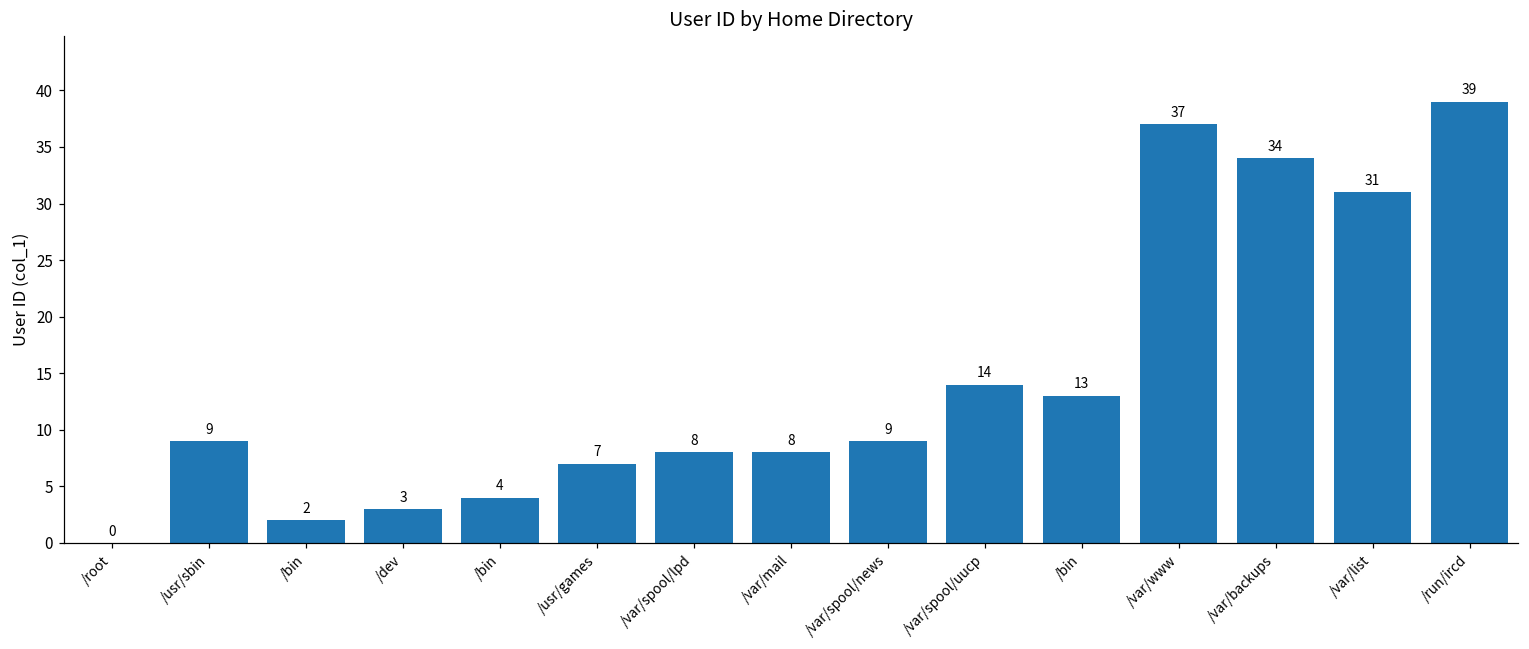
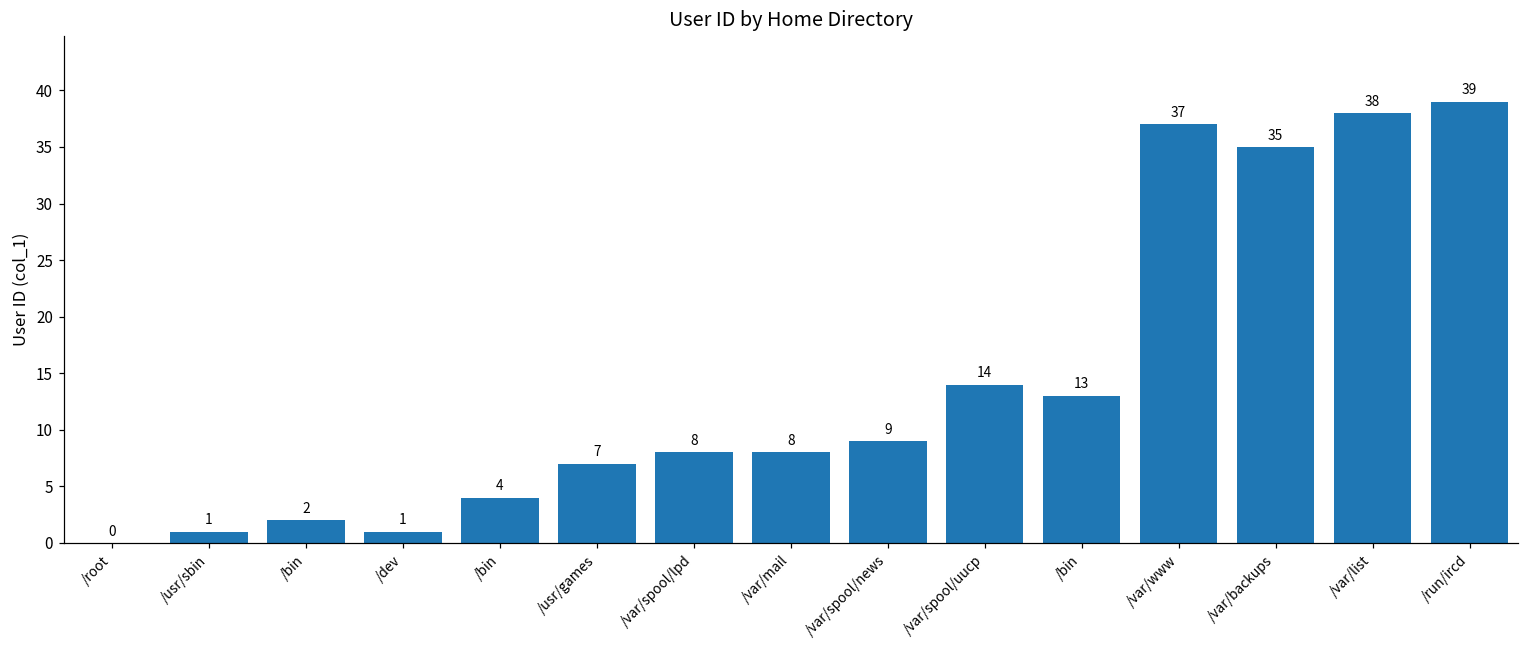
  {
    "/root": 0,
-   "/usr/sbin": 9,
-   "/dev": 3,
+   "/usr/sbin": 1,
+   "/dev": 1,
    "/usr/games": 7,
    "/var/spool/lpd": 8,
    "/var/mail": 8,
    "/var/spool/news": 9,
    "/var/spool/uucp": 14,
    "/var/www": 37,
-   "/var/backups": 34,
-   "/var/list": 31,
+   "/var/backups": 35,
+   "/var/list": 38,
    "/run/ircd": 39
  }
